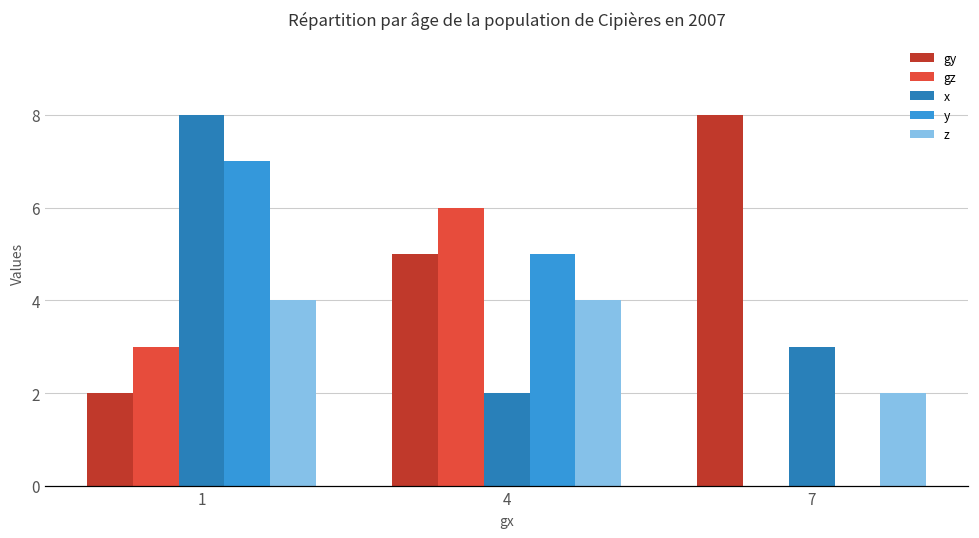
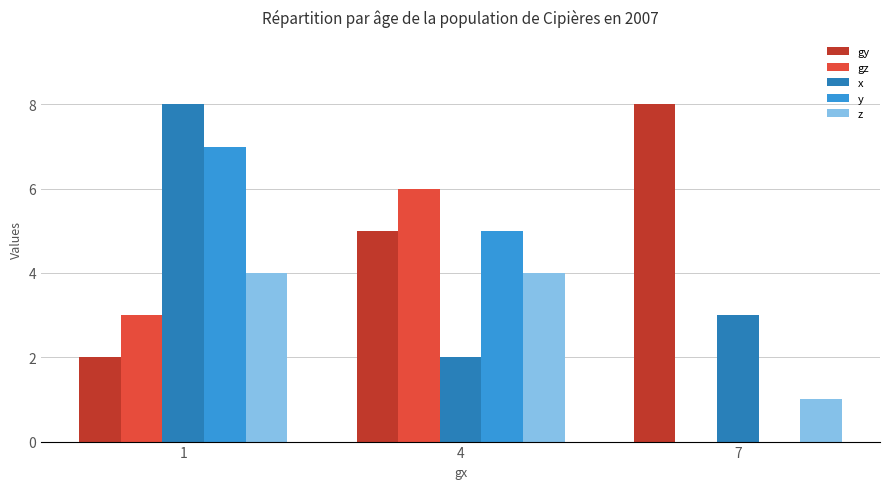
  {
    "z": {
      "1": 4,
      "4": 4,
-     "7": 2
+     "7": 1
    }
  }
